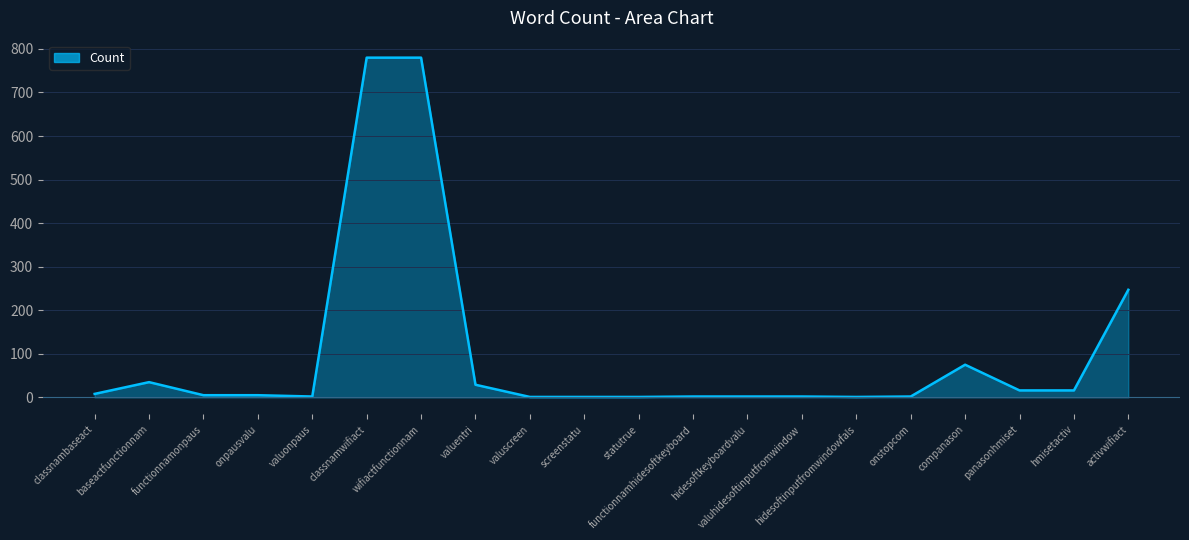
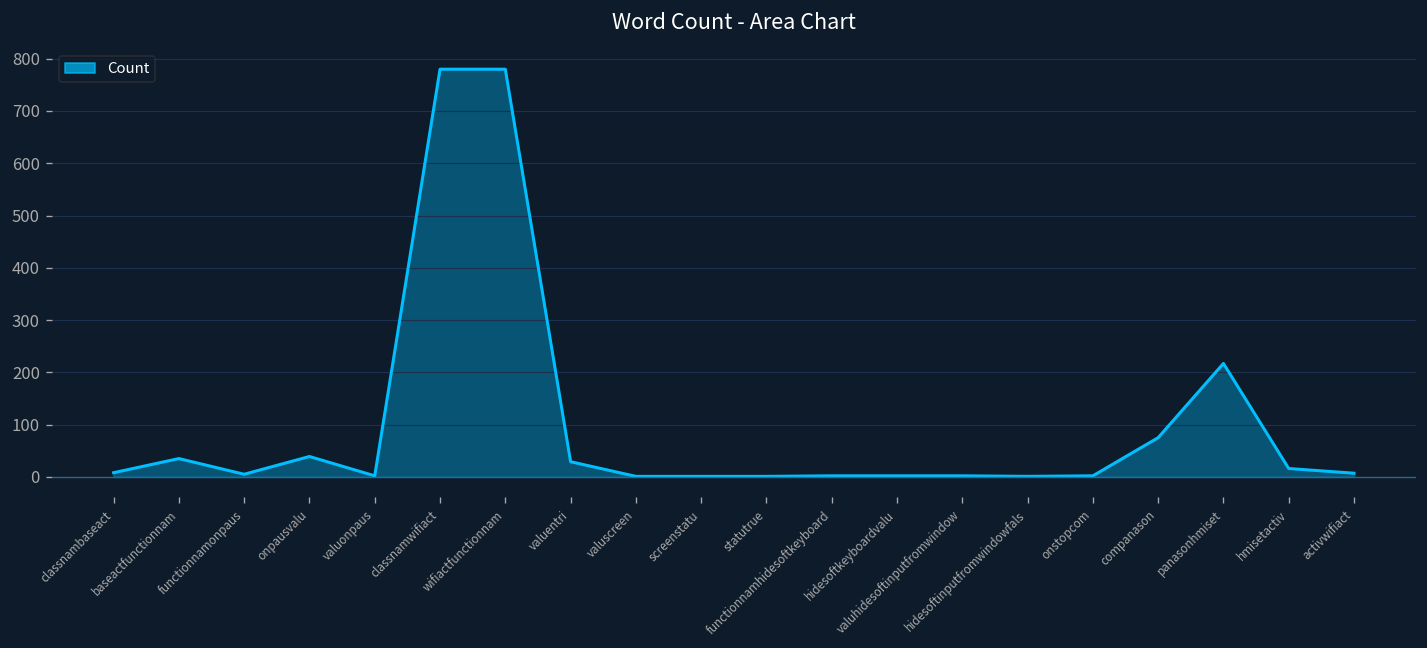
  {
    "classnambaseact": 10,
    "baseactfunctionnam": 40,
    "functionnamonpaus": 10,
-   "onpausvalu": 10,
+   "onpausvalu": 40,
    "valuonpaus": 0,
    "classnamwifiact": 780,
    "wifiactfunctionnam": 780,
    "valuentri": 30,
    "valuscreen": 0,
    "screenstatu": 0,
    "statutrue": 0,
    "functionnamhidesoftkeyboard": 0,
    "hidesoftkeyboardvalu": 0,
    "valuhidesoftinputfromwindow": 0,
    "hidesoftinputfromwindowfals": 0,
    "onstopcom": 0,
    "companason": 80,
-   "panasonhmiset": 20,
+   "panasonhmiset": 220,
    "hmisetactiv": 20,
-   "activwifiact": 250
+   "activwifiact": 10
  }
